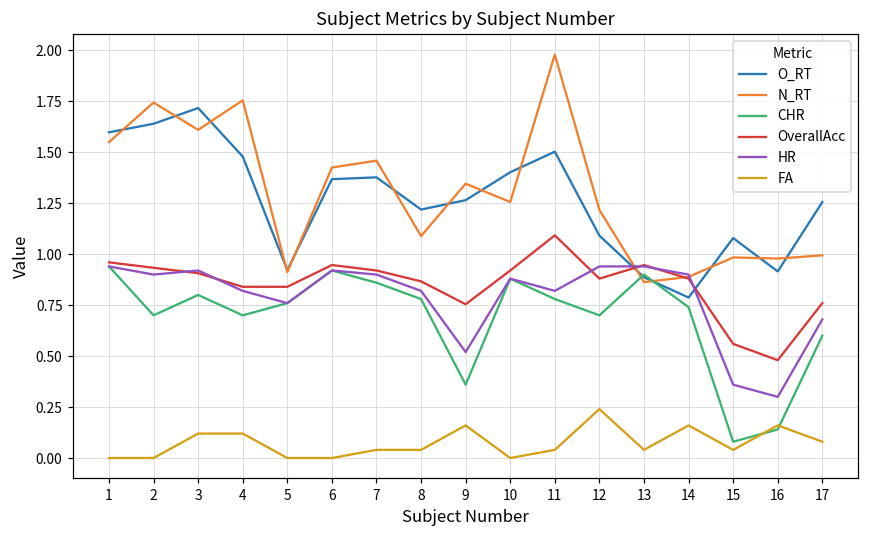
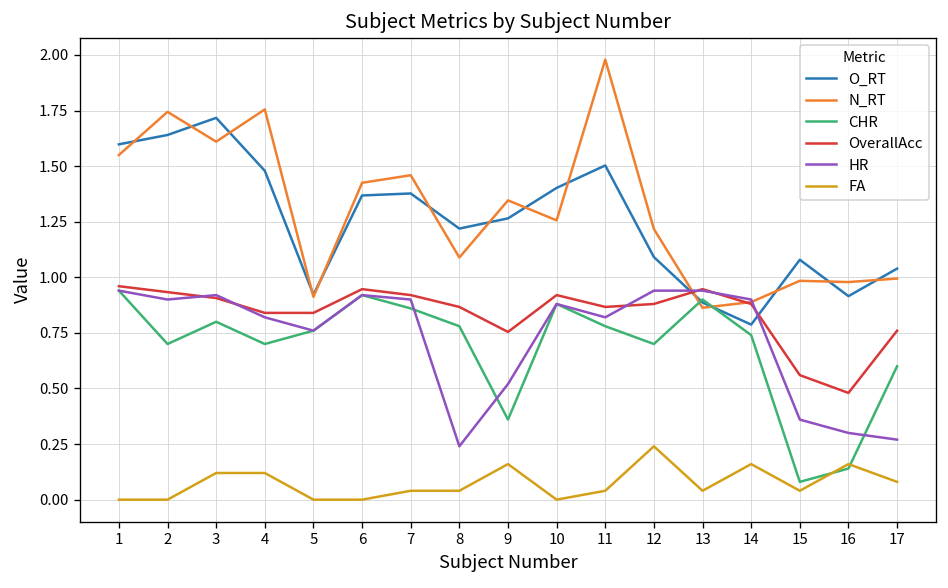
  {
    "O_RT": {
      "1": 1.60,
      "2": 1.64,
      "3": 1.72,
      "4": 1.48,
      "6": 1.37,
      "7": 1.38,
      "8": 1.22,
      "9": 1.27,
      "10": 1.40,
      "11": 1.50,
      "12": 1.09,
      "14": 0.79,
      "15": 1.08,
      "16": 0.92,
-     "17": 1.26
+     "17": 1.04
    },
    "CHR": {
      "2": 0.70,
      "3": 0.80,
      "4": 0.70,
      "7": 0.86,
      "8": 0.78,
      "9": 0.36,
      "11": 0.78,
      "12": 0.70,
      "14": 0.74,
      "15": 0.08,
      "16": 0.14,
      "17": 0.60
    },
    "OverallAcc": {
      "1": 0.96,
      "2": 0.93,
      "4": 0.84,
      "5": 0.84,
      "6": 0.95,
      "7": 0.92,
      "8": 0.87,
      "9": 0.75,
      "10": 0.92,
-     "11": 1.09,
+     "11": 0.87,
      "12": 0.88,
      "15": 0.56,
      "16": 0.48,
      "17": 0.76
    },
    "HR": {
      "2": 0.90,
      "4": 0.82,
      "7": 0.90,
-     "8": 0.82,
+     "8": 0.24,
      "9": 0.52,
      "11": 0.82,
      "12": 0.94,
      "15": 0.36,
      "16": 0.30,
-     "17": 0.68
+     "17": 0.27
    }
  }
